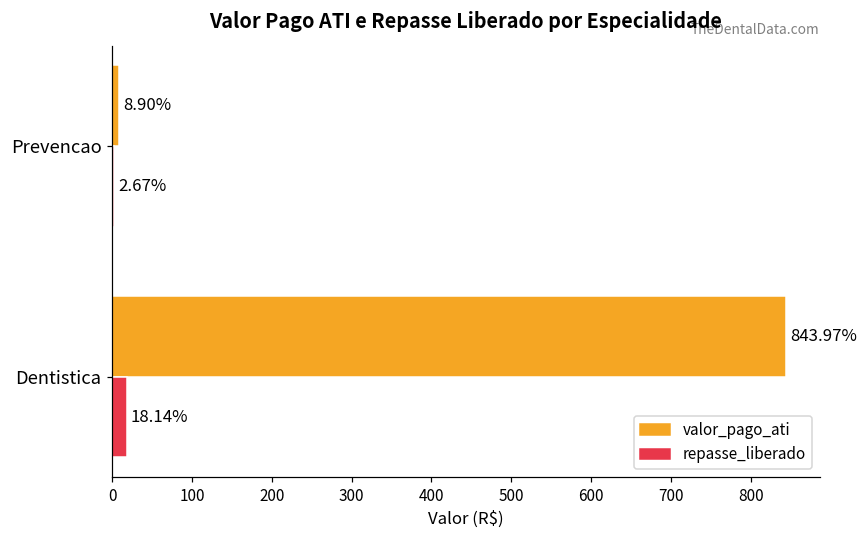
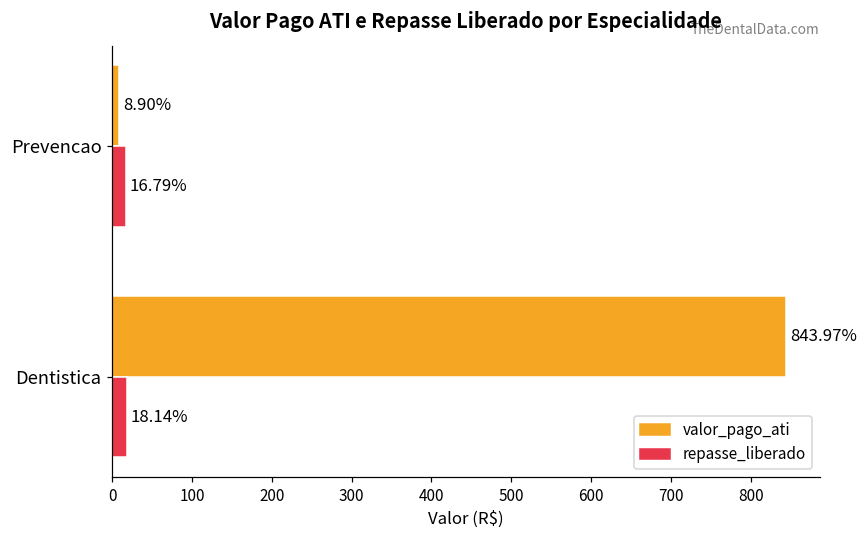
  {
    "valor_pago_ati": {
      "Prevencao": "8.90%",
      "Dentistica": "843.97%"
    },
    "repasse_liberado": {
-     "Prevencao": "2.67%",
+     "Prevencao": "16.79%",
      "Dentistica": "18.14%"
    }
  }
